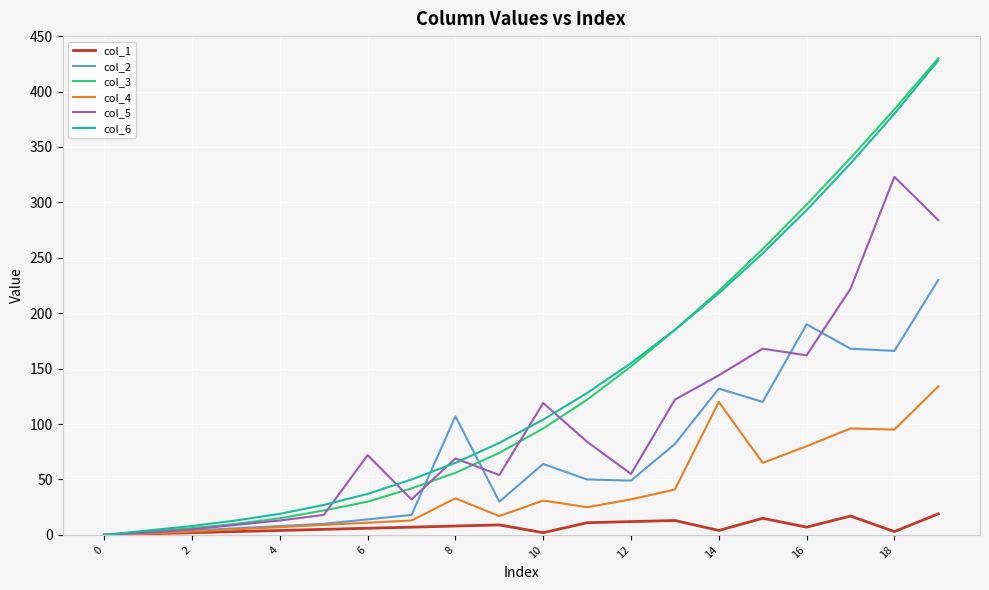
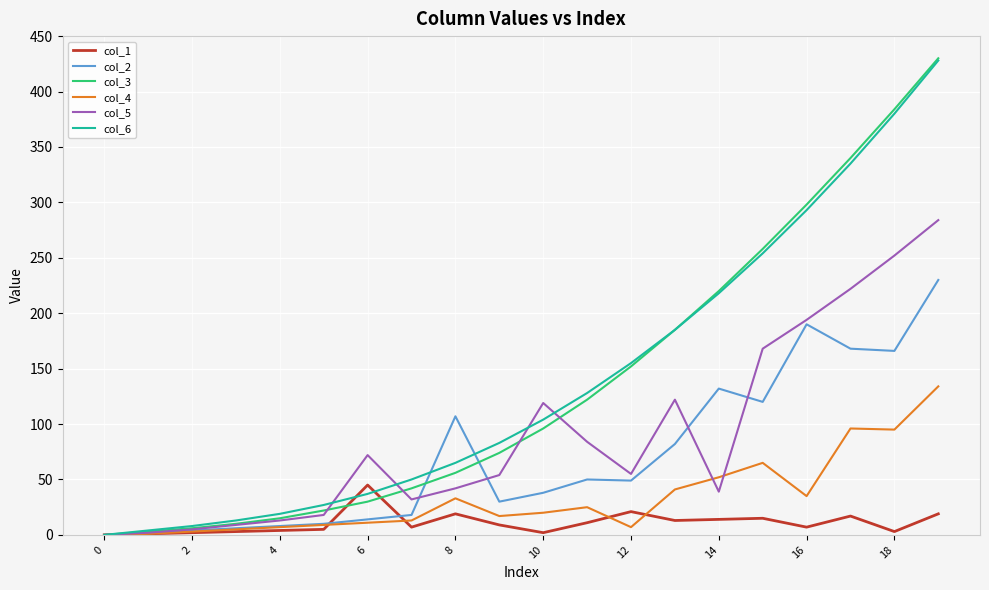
  {
    "col_1": {
      "4": 4,
-     "6": 6,
-     "8": 8,
+     "6": 45,
+     "8": 19,
      "10": 2,
-     "12": 12,
-     "14": 4,
+     "12": 21,
+     "14": 14,
      "16": 7,
      "18": 3
    },
    "col_2": {
      "6": 14,
      "8": 107,
-     "10": 64,
+     "10": 38,
      "12": 49,
      "14": 132,
      "16": 190,
      "18": 166
    },
    "col_4": {
      "6": 11,
      "8": 33,
-     "10": 31,
-     "12": 32,
-     "14": 120,
-     "16": 80,
+     "10": 20,
+     "12": 7,
+     "14": 52,
+     "16": 35,
      "18": 95
    },
    "col_5": {
      "6": 72,
-     "8": 69,
+     "8": 42,
      "10": 119,
      "12": 55,
-     "14": 144,
-     "16": 162,
-     "18": 323
+     "14": 39,
+     "16": 194,
+     "18": 252
    }
  }
